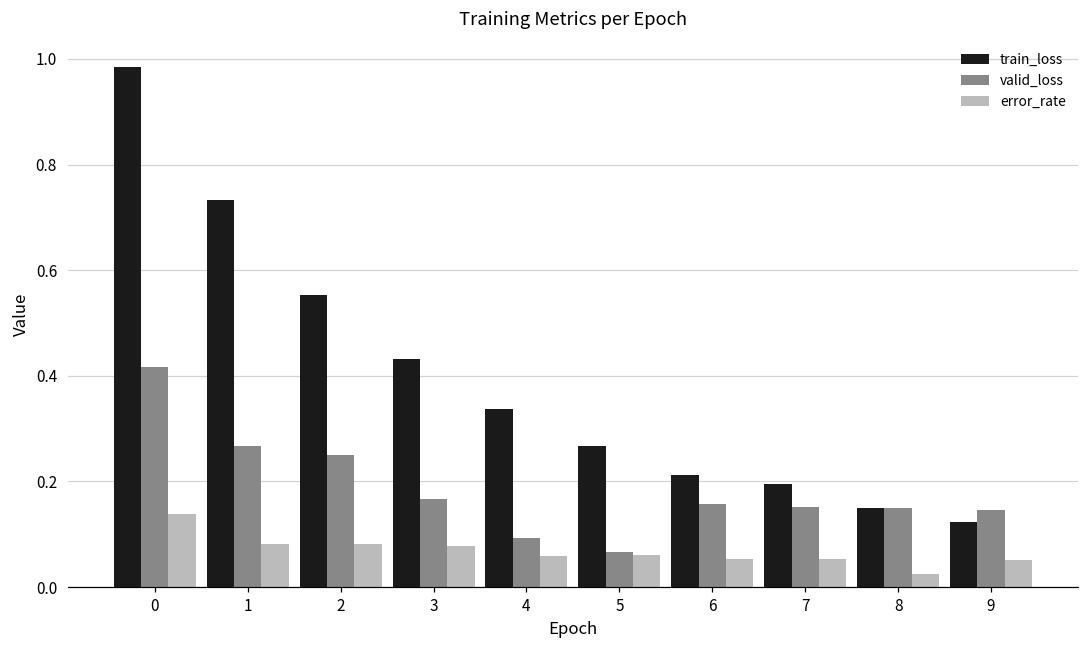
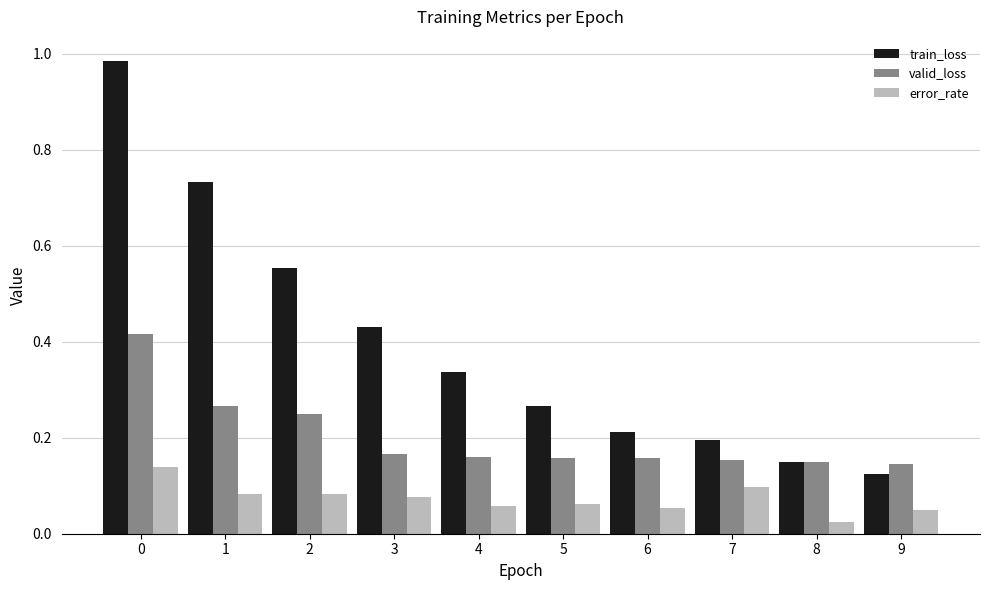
  {
    "train_loss": {
      "0": 0.99,
      "1": 0.73,
      "2": 0.55,
      "3": 0.43,
      "4": 0.34,
      "5": 0.27,
      "6": 0.21,
      "7": 0.19,
      "8": 0.15,
      "9": 0.12
    },
    "valid_loss": {
      "0": 0.42,
      "1": 0.27,
      "2": 0.25,
      "3": 0.17,
-     "4": 0.09,
-     "5": 0.07,
+     "4": 0.16,
+     "5": 0.16,
      "6": 0.16,
      "7": 0.15,
      "8": 0.15,
      "9": 0.15
    },
    "error_rate": {
      "0": 0.14,
      "1": 0.08,
      "2": 0.08,
      "3": 0.08,
      "4": 0.06,
      "5": 0.06,
      "6": 0.05,
-     "7": 0.05,
+     "7": 0.10,
      "8": 0.03,
      "9": 0.05
    }
  }
